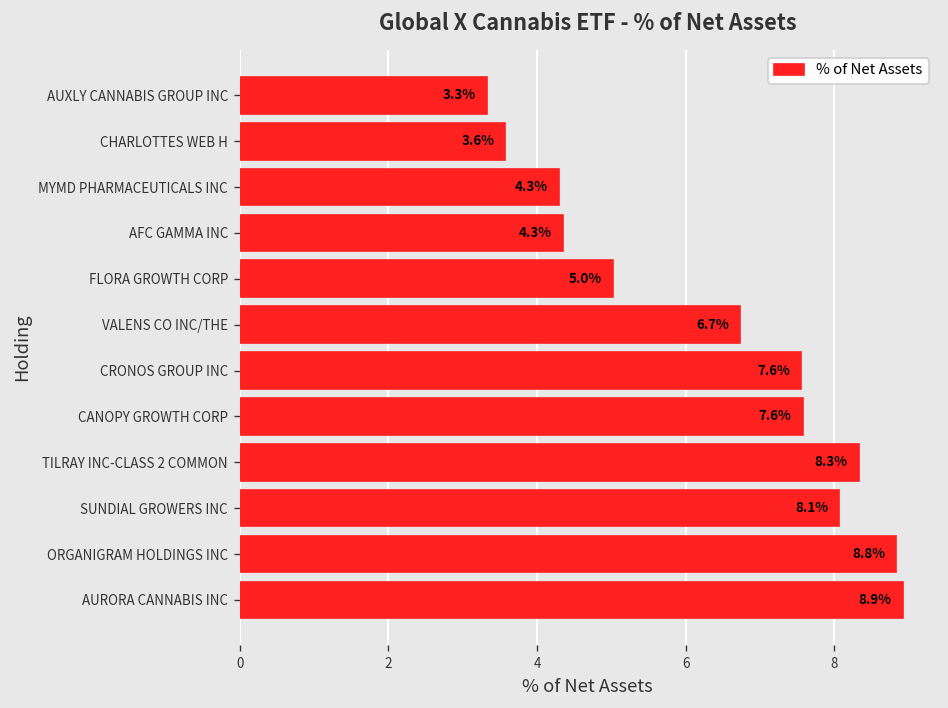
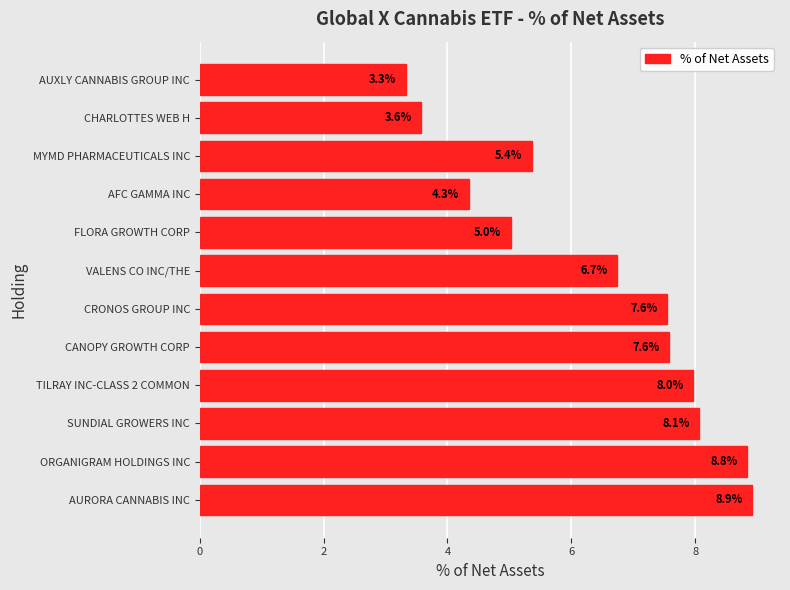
  {
    "AUXLY CANNABIS GROUP INC": "3.3%",
    "CHARLOTTES WEB H": "3.6%",
-   "MYMD PHARMACEUTICALS INC": "4.3%",
+   "MYMD PHARMACEUTICALS INC": "5.4%",
    "AFC GAMMA INC": "4.3%",
    "FLORA GROWTH CORP": "5.0%",
    "VALENS CO INC/THE": "6.7%",
    "CRONOS GROUP INC": "7.6%",
    "CANOPY GROWTH CORP": "7.6%",
-   "TILRAY INC-CLASS 2 COMMON": "8.3%",
+   "TILRAY INC-CLASS 2 COMMON": "8.0%",
    "SUNDIAL GROWERS INC": "8.1%",
    "ORGANIGRAM HOLDINGS INC": "8.8%",
    "AURORA CANNABIS INC": "8.9%"
  }
